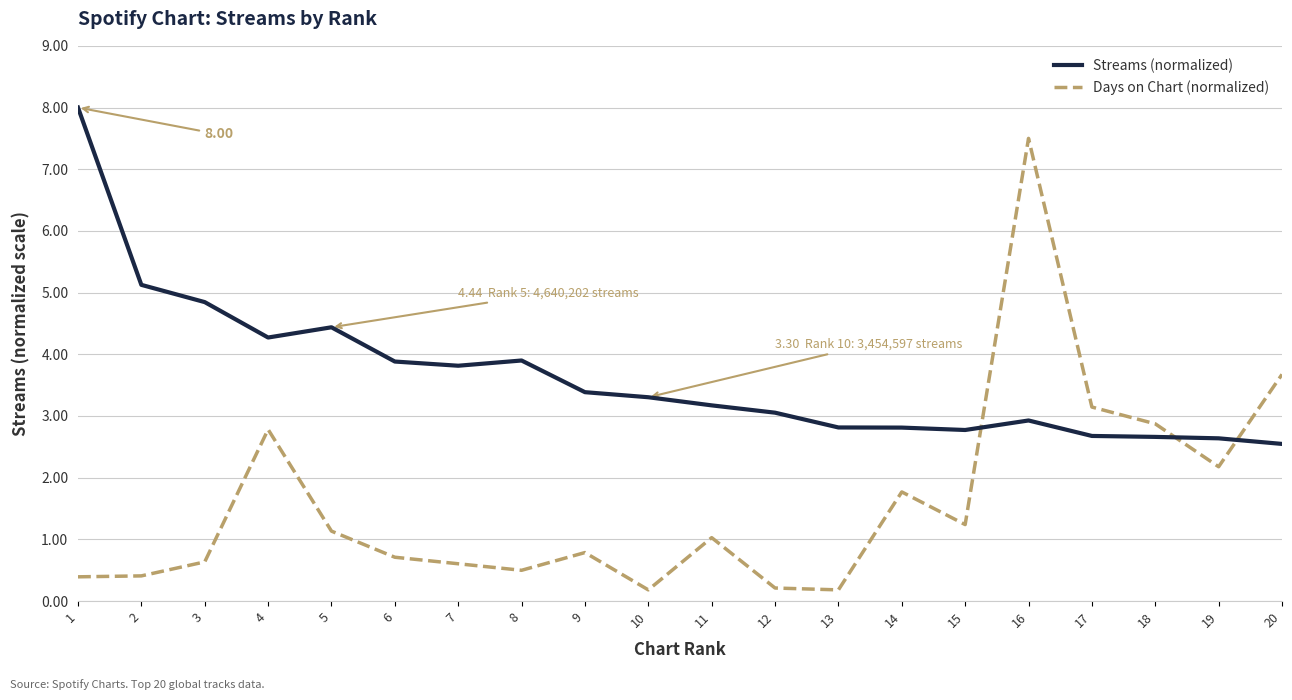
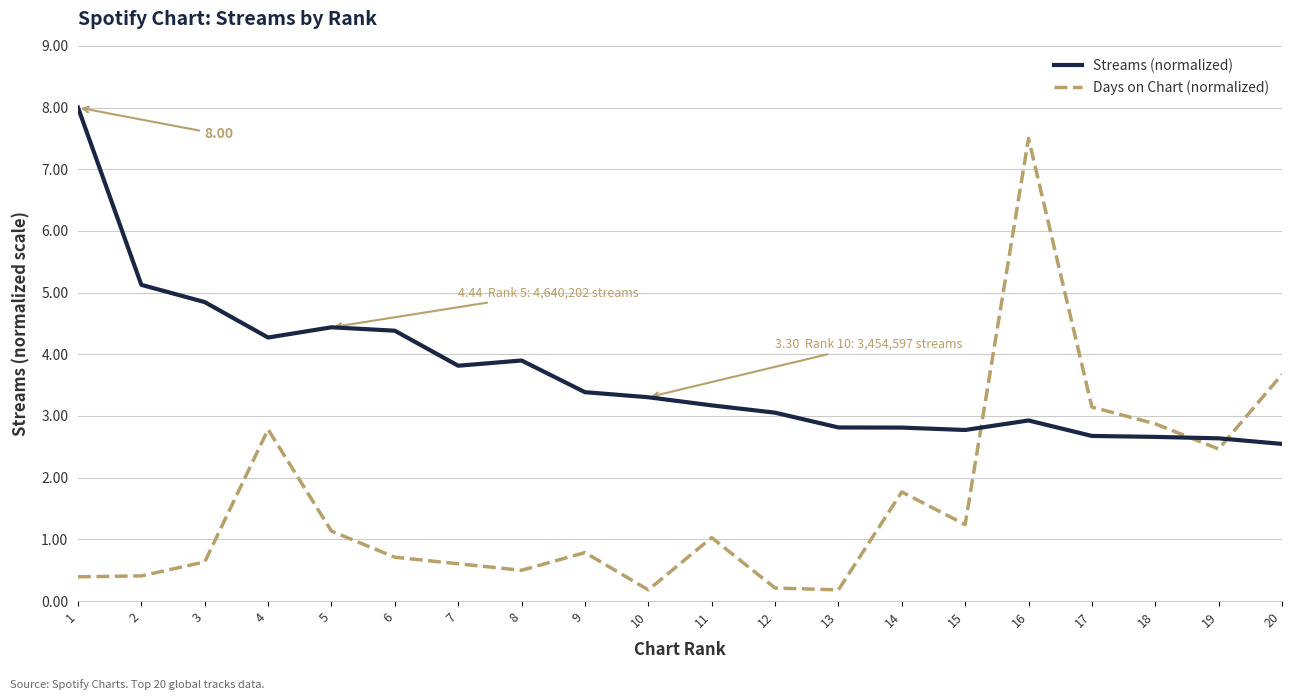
  {
    "Streams (normalized)": {
      "2": 5.1,
      "3": 4.8,
      "4": 4.3,
-     "6": 3.9,
+     "6": 4.4,
      "7": 3.8,
      "8": 3.9,
      "9": 3.4,
      "11": 3.2,
      "12": 3.1,
      "13": 2.8,
      "14": 2.8,
      "15": 2.8,
      "16": 2.9,
      "17": 2.7,
      "18": 2.7,
      "19": 2.6,
      "20": 2.5
    },
    "Days on Chart (normalized)": {
      "1": 0.4,
      "2": 0.4,
      "3": 0.6,
      "4": 2.8,
      "5": 1.1,
      "6": 0.7,
      "7": 0.6,
      "8": 0.5,
      "9": 0.8,
      "10": 0.2,
      "11": 1.0,
      "12": 0.2,
      "13": 0.2,
      "14": 1.8,
      "15": 1.2,
      "16": 7.5,
      "17": 3.1,
      "18": 2.9,
-     "19": 2.2,
+     "19": 2.5,
      "20": 3.7
    }
  }
